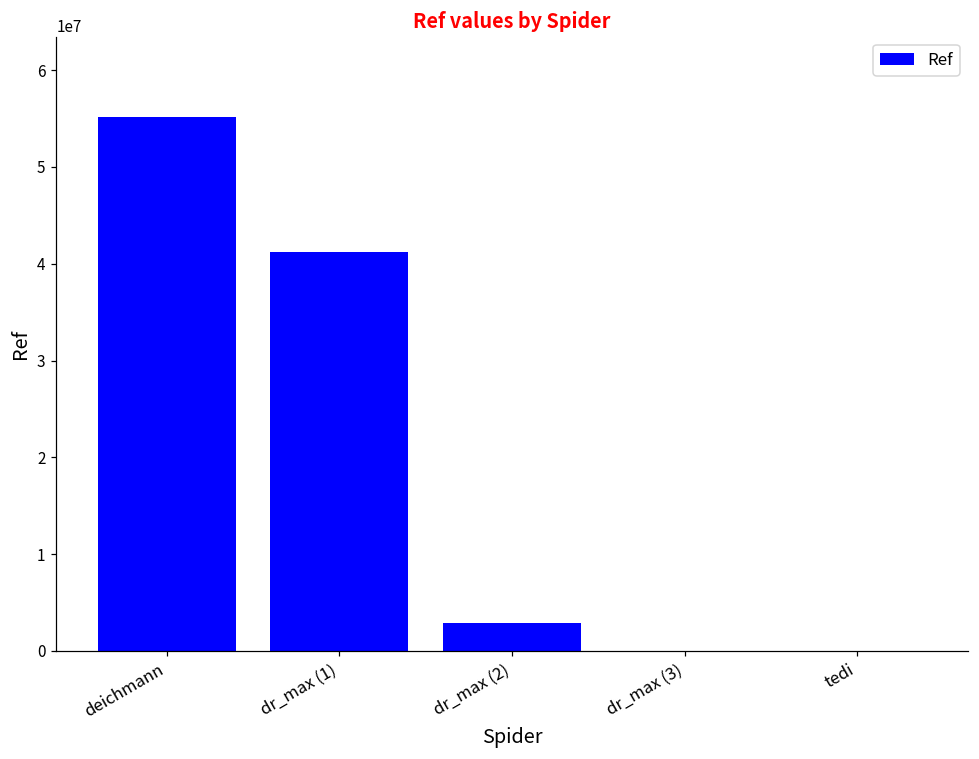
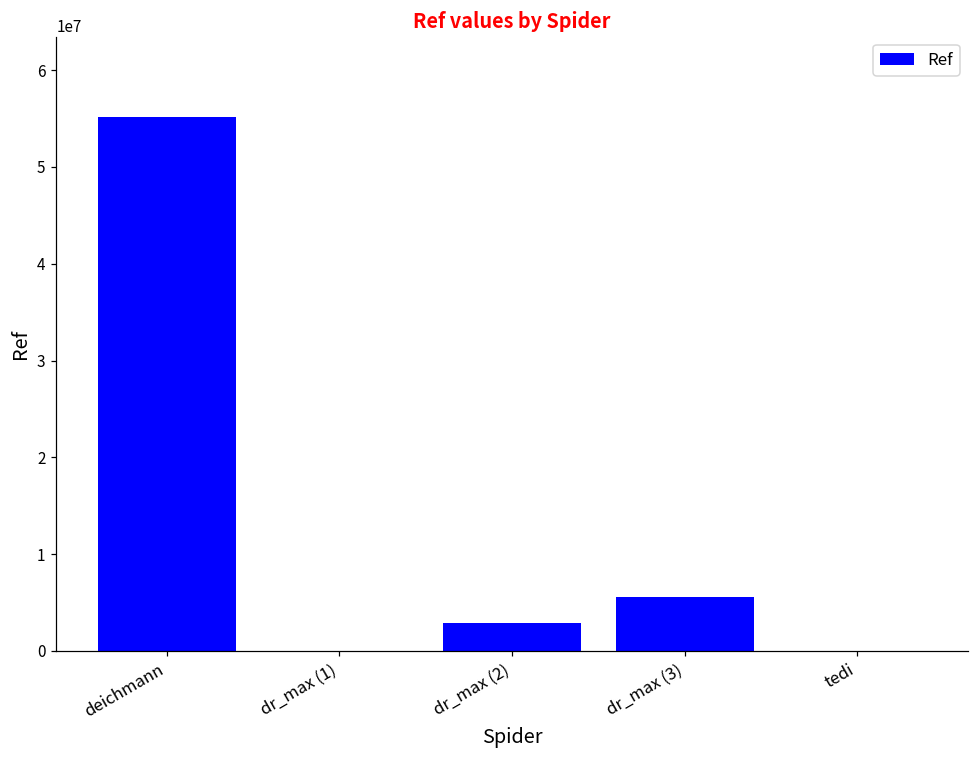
  {
    "deichmann": 55000000,
-   "dr_max (1)": 41000000,
+   "dr_max (1)": 0,
    "dr_max (2)": 3000000,
-   "dr_max (3)": 0
+   "dr_max (3)": 6000000
  }
